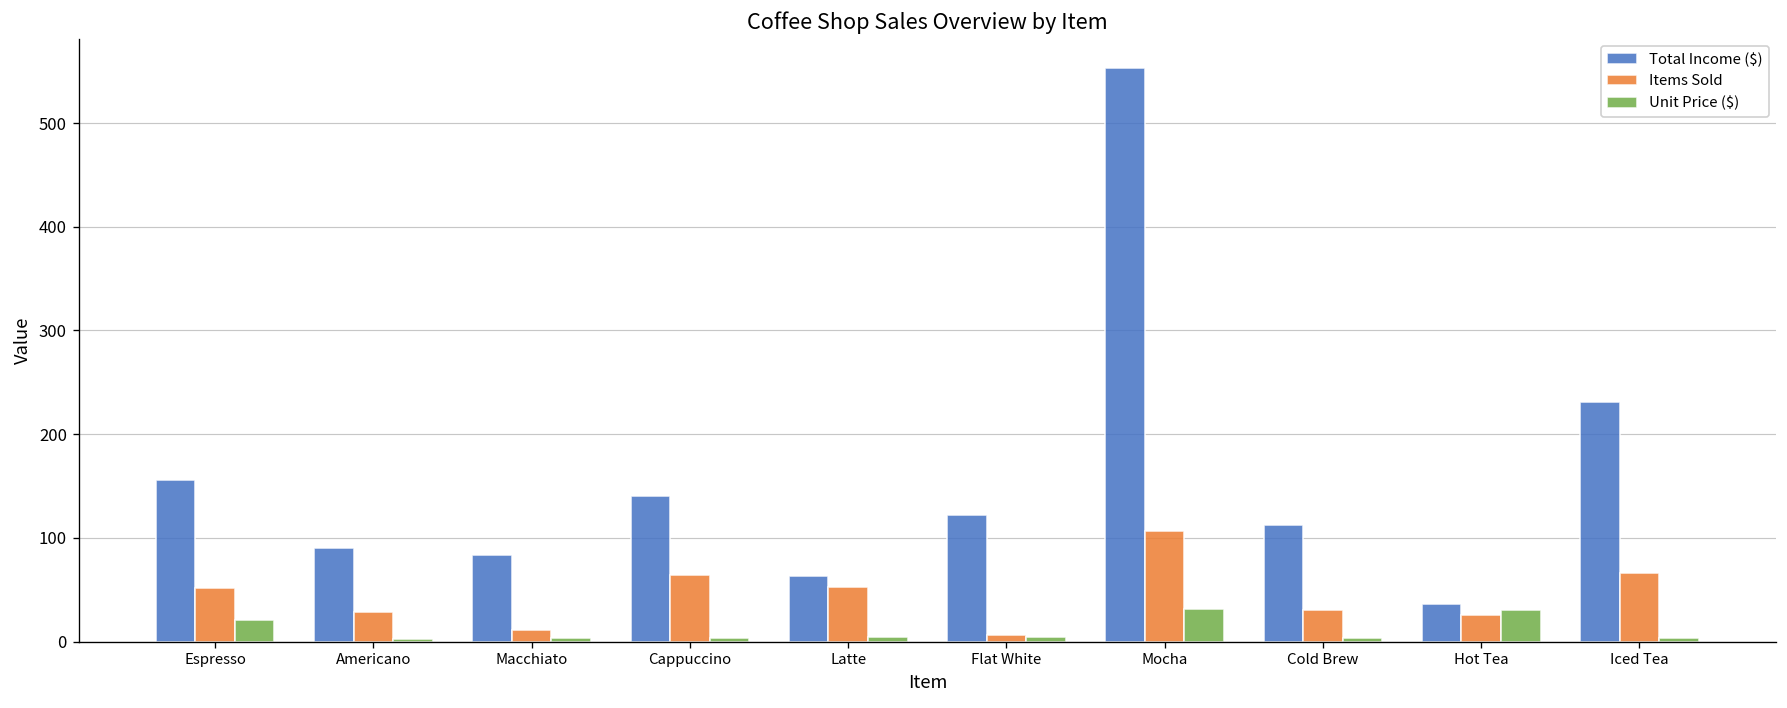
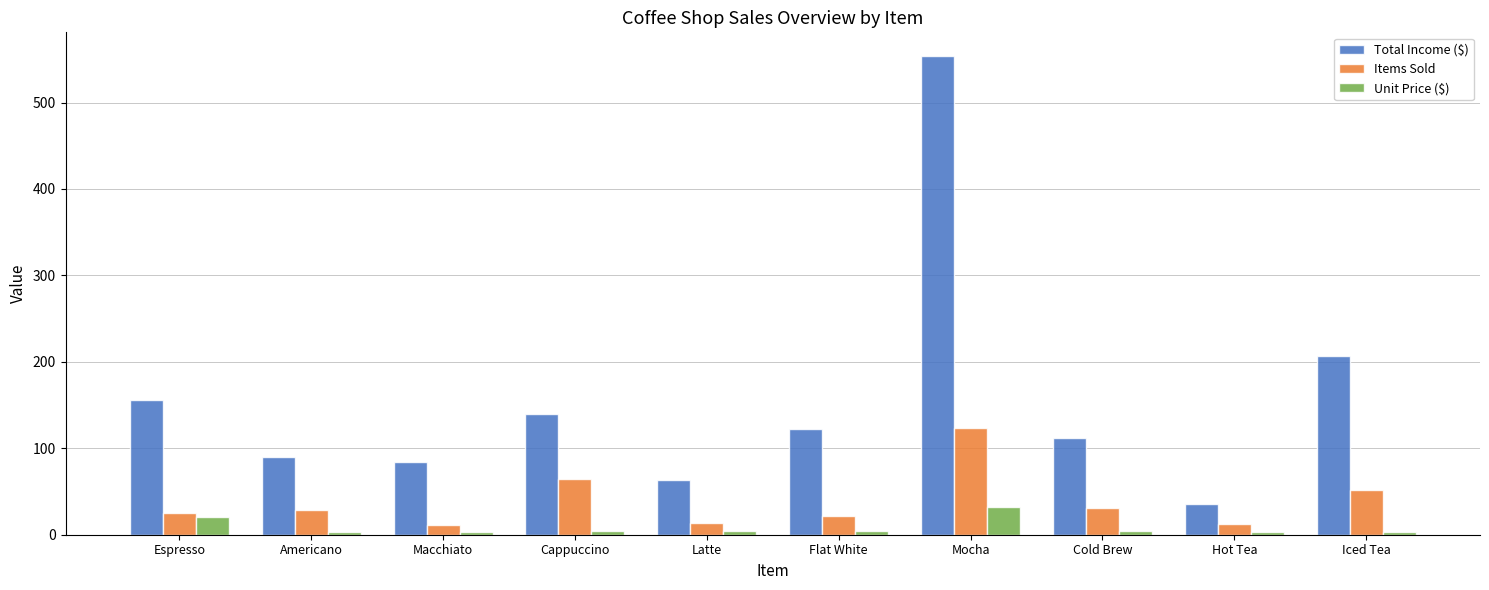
  {
    "Total Income ($)": {
      "Espresso": 160,
      "Americano": 90,
      "Macchiato": 80,
      "Cappuccino": 140,
      "Latte": 60,
      "Flat White": 120,
      "Mocha": 550,
      "Cold Brew": 110,
      "Hot Tea": 40,
-     "Iced Tea": 230
+     "Iced Tea": 210
    },
    "Items Sold": {
-     "Espresso": 50,
+     "Espresso": 30,
      "Americano": 30,
      "Macchiato": 10,
      "Cappuccino": 60,
-     "Latte": 50,
-     "Flat White": 10,
-     "Mocha": 110,
+     "Latte": 10,
+     "Flat White": 20,
+     "Mocha": 120,
      "Cold Brew": 30,
-     "Hot Tea": 30,
-     "Iced Tea": 70
+     "Hot Tea": 10,
+     "Iced Tea": 50
    },
    "Unit Price ($)": {
      "Espresso": 20,
      "Americano": 0,
      "Macchiato": 0,
      "Cappuccino": 0,
      "Latte": 0,
      "Flat White": 0,
      "Mocha": 30,
      "Cold Brew": 0,
-     "Hot Tea": 30,
+     "Hot Tea": 0,
      "Iced Tea": 0
    }
  }
